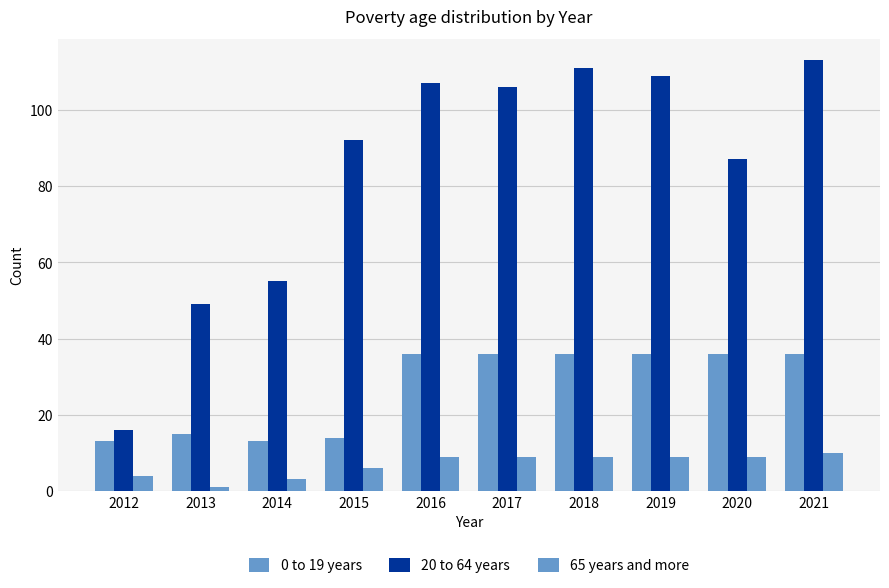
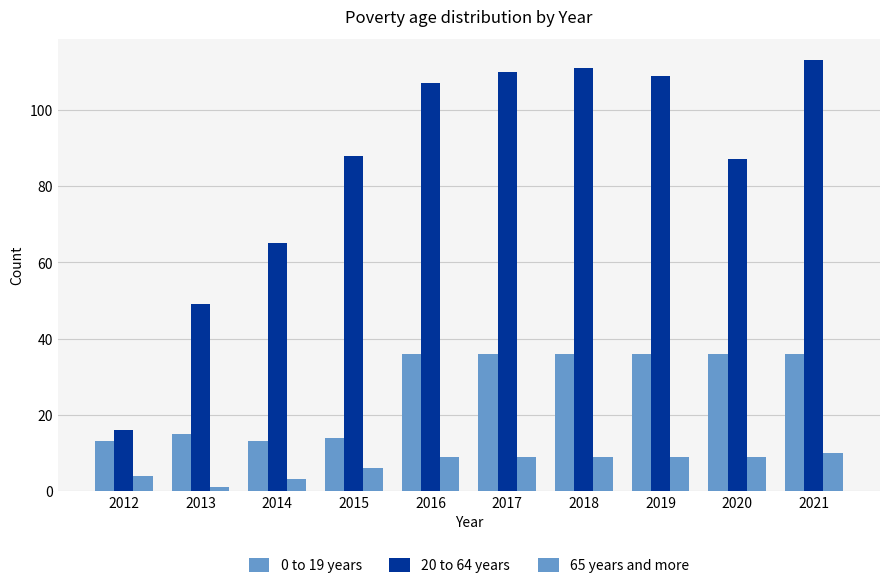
  {
    "20 to 64 years": {
      "2012": 16,
      "2013": 49,
-     "2014": 55,
-     "2015": 92,
+     "2014": 65,
+     "2015": 88,
      "2016": 107,
-     "2017": 106,
+     "2017": 110,
      "2018": 111,
      "2019": 109,
      "2020": 87,
      "2021": 113
    }
  }
